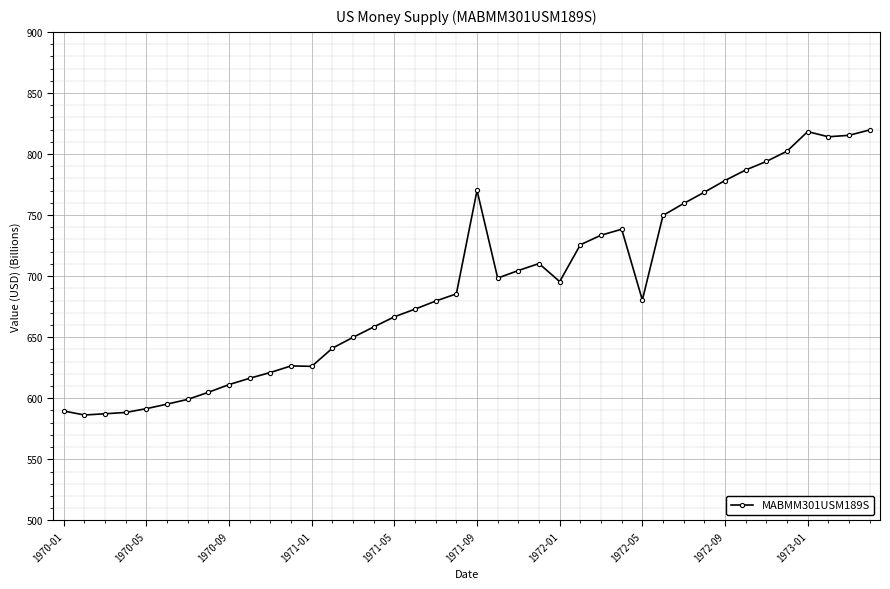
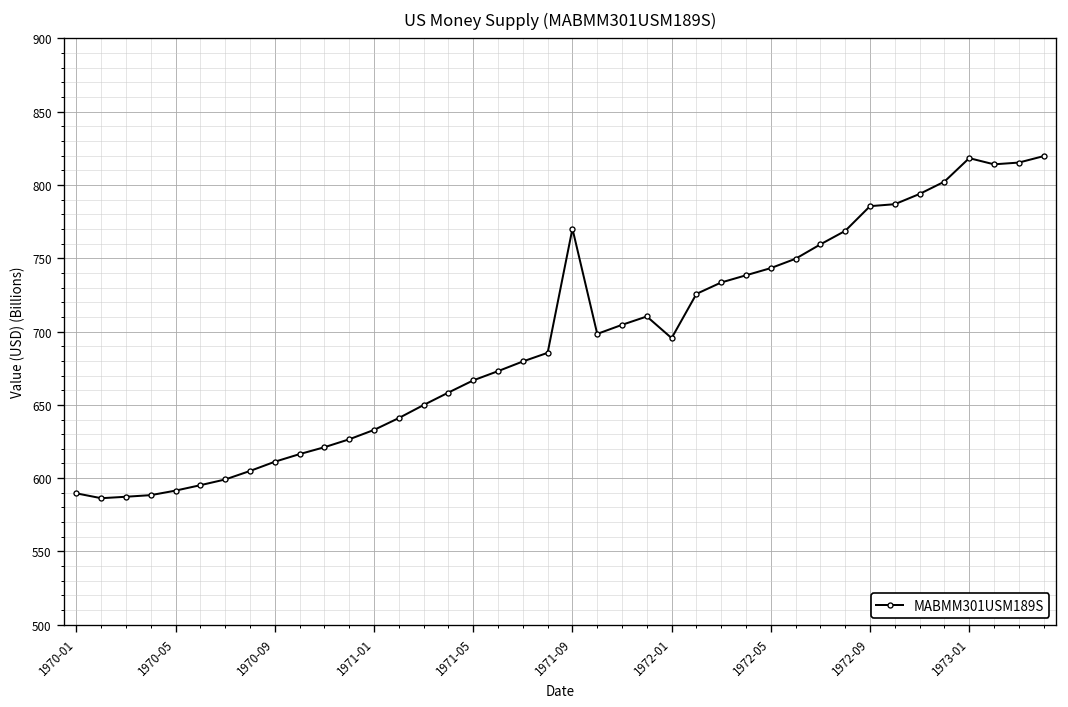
  {
    "1970-01": 590,
    "1970-05": 592,
    "1970-09": 611,
-   "1971-01": 626,
+   "1971-01": 633,
    "1971-05": 667,
    "1971-09": 770,
    "1972-01": 696,
-   "1972-05": 680,
-   "1972-09": 778,
+   "1972-05": 743,
+   "1972-09": 786,
    "1973-01": 818
  }
